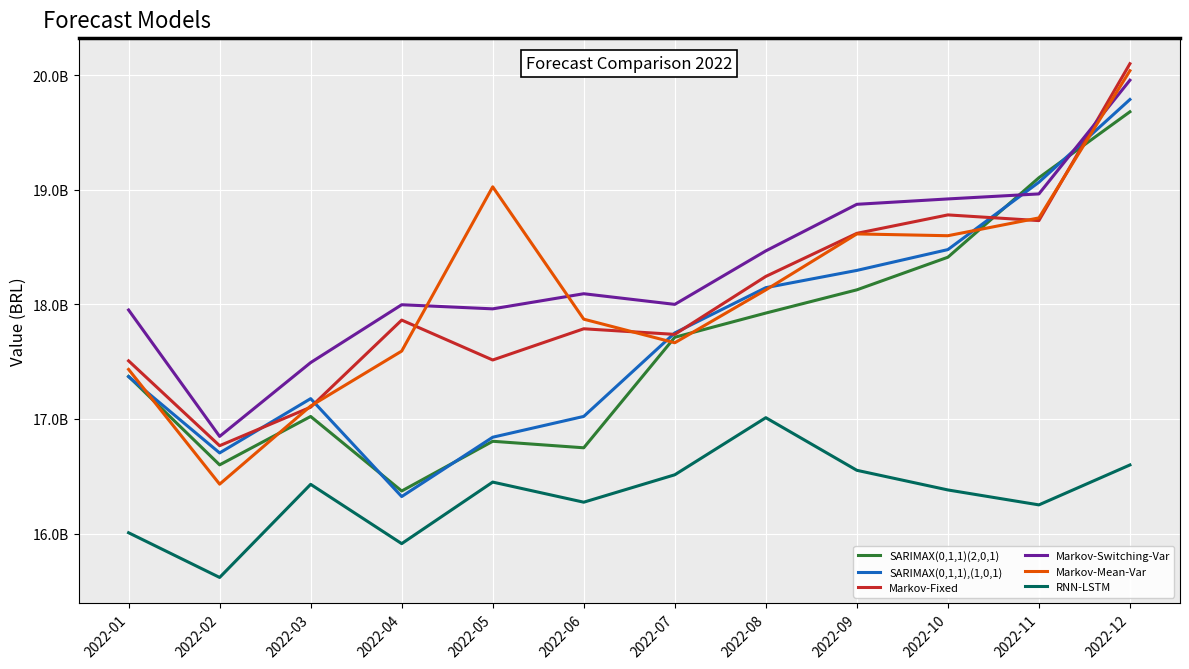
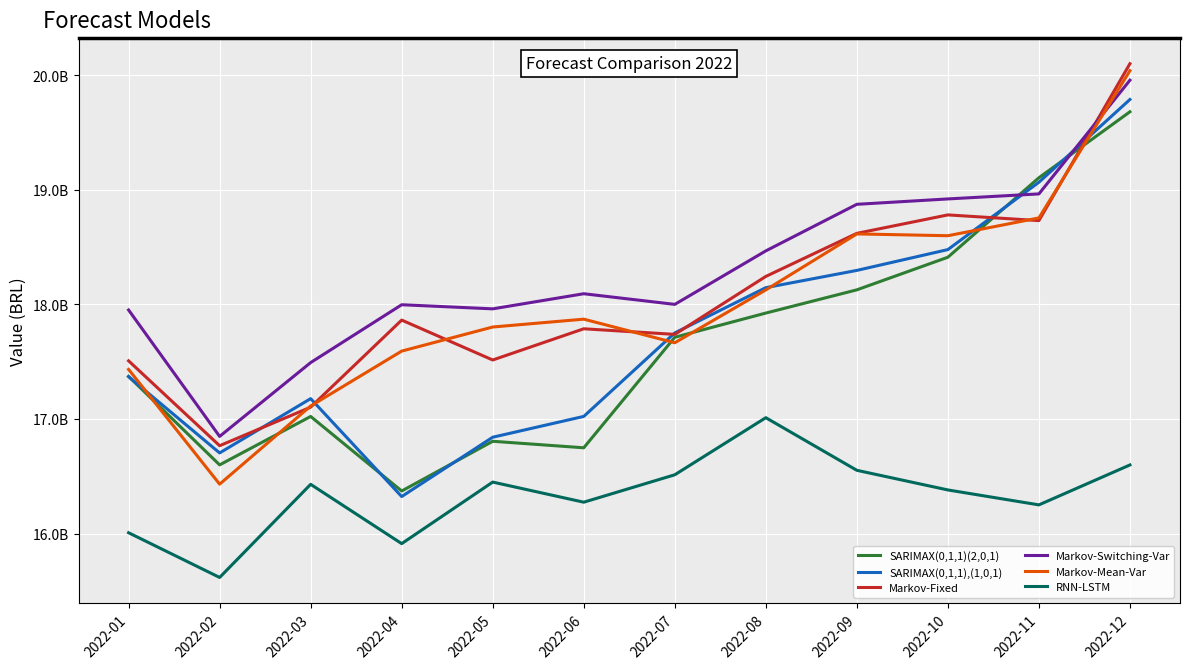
  {
    "SARIMAX(0,1,1)(2,0,1)": {
      "2022-02": 16600000000,
      "2022-03": 17020000000,
      "2022-04": 16370000000,
      "2022-05": 16800000000,
      "2022-06": 16750000000,
      "2022-07": 17710000000,
      "2022-08": 17920000000,
      "2022-09": 18130000000,
      "2022-10": 18410000000,
      "2022-11": 19100000000,
      "2022-12": 19680000000
    },
    "SARIMAX(0,1,1),(1,0,1)": {
      "2022-02": 16700000000,
      "2022-03": 17180000000,
      "2022-04": 16320000000,
      "2022-05": 16840000000,
      "2022-06": 17020000000,
      "2022-09": 18300000000,
      "2022-10": 18480000000,
      "2022-11": 19070000000,
      "2022-12": 19790000000
    },
    "Markov-Fixed": {
      "2022-01": 17510000000,
      "2022-02": 16770000000,
      "2022-04": 17860000000,
      "2022-05": 17510000000,
      "2022-06": 17790000000,
      "2022-08": 18240000000,
      "2022-10": 18780000000,
      "2022-11": 18730000000,
      "2022-12": 20100000000
    },
    "Markov-Switching-Var": {
      "2022-01": 17950000000,
      "2022-02": 16850000000,
      "2022-03": 17490000000,
      "2022-04": 18000000000,
      "2022-05": 17960000000,
      "2022-06": 18090000000,
      "2022-07": 18000000000,
      "2022-08": 18470000000,
      "2022-09": 18870000000,
      "2022-10": 18920000000,
      "2022-11": 18960000000,
      "2022-12": 19960000000
    },
    "Markov-Mean-Var": {
      "2022-01": 17430000000,
      "2022-02": 16430000000,
      "2022-04": 17590000000,
-     "2022-05": 19030000000,
+     "2022-05": 17800000000,
      "2022-06": 17870000000,
      "2022-07": 17660000000,
      "2022-10": 18600000000,
      "2022-11": 18750000000,
      "2022-12": 20040000000
    },
    "RNN-LSTM": {
      "2022-01": 16010000000,
      "2022-02": 15620000000,
      "2022-03": 16430000000,
      "2022-04": 15910000000,
      "2022-05": 16450000000,
      "2022-06": 16270000000,
      "2022-07": 16510000000,
      "2022-08": 17010000000,
      "2022-09": 16550000000,
      "2022-10": 16380000000,
      "2022-11": 16250000000,
      "2022-12": 16600000000
    }
  }
